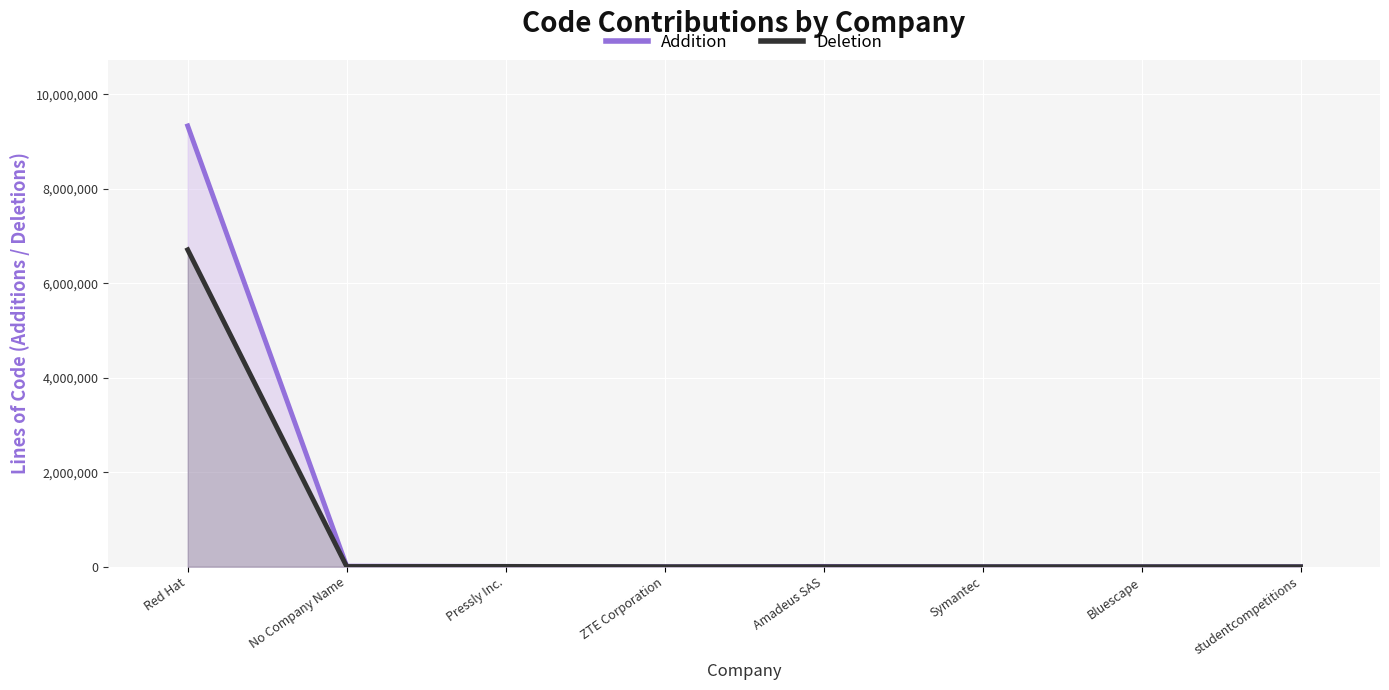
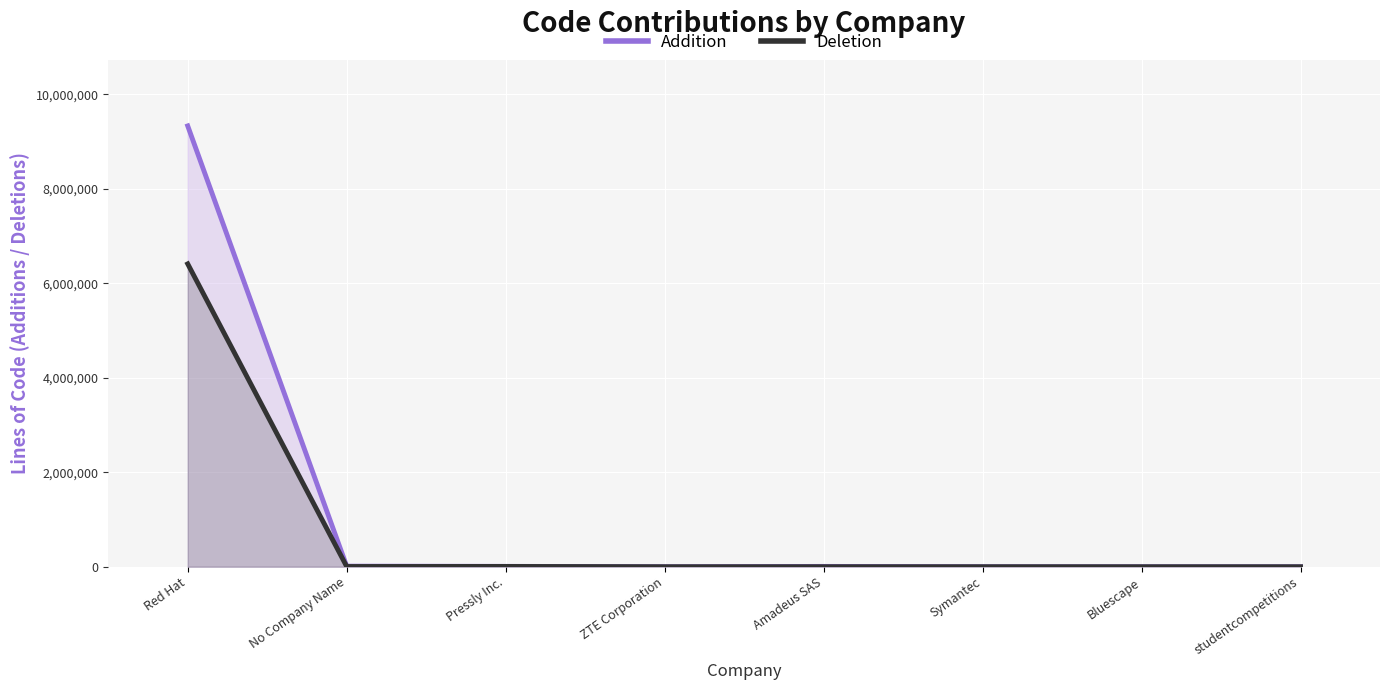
  {
    "Addition": {
      "Red Hat": "9,300,000"
    },
    "Deletion": {
-     "Red Hat": "6,700,000"
+     "Red Hat": "6,400,000"
    }
  }
